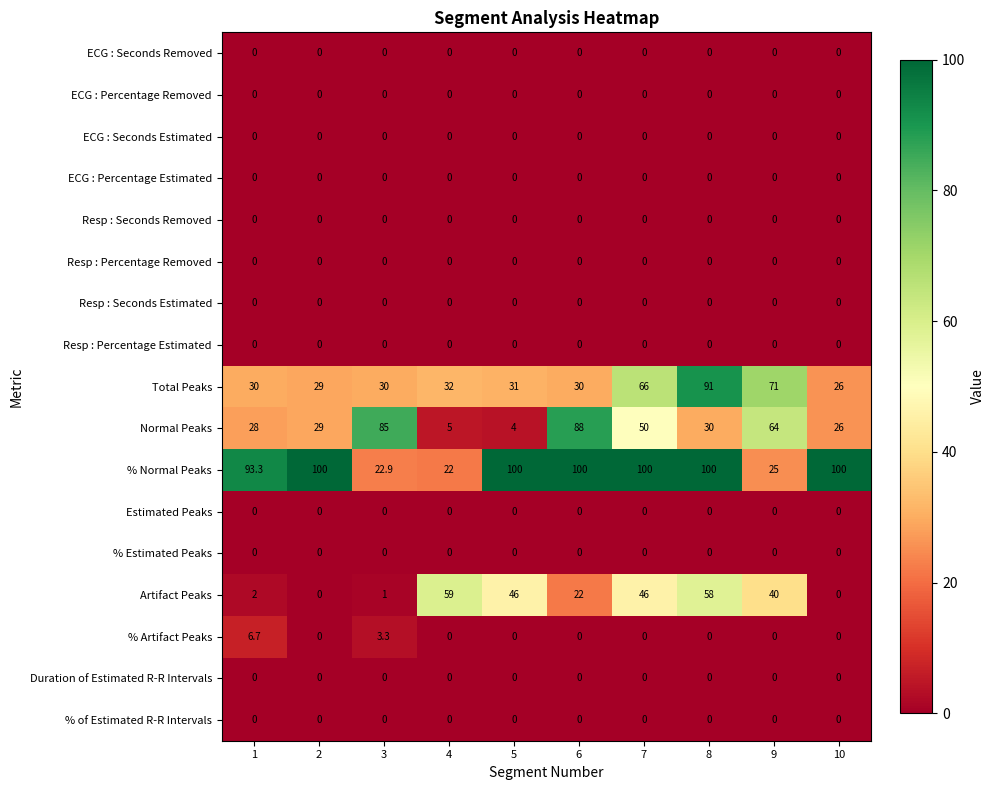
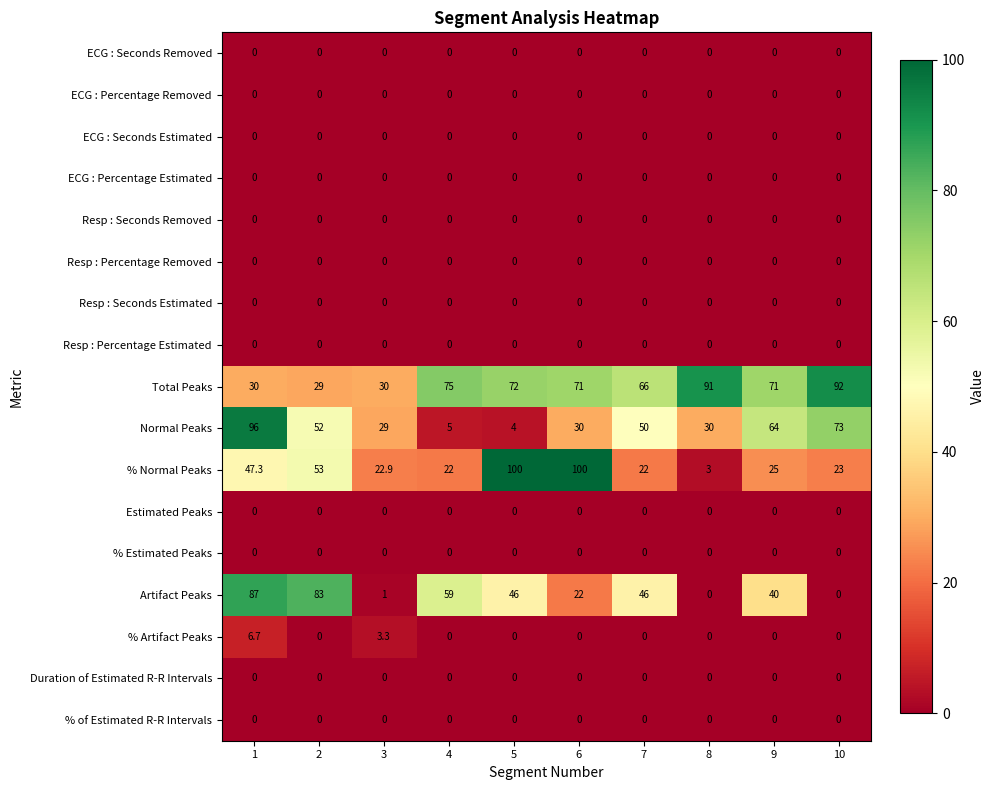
  {
    "ECG : Seconds Removed": {
      "1": 0,
      "2": 0,
      "3": 0,
      "4": 0,
      "5": 0,
      "6": 0,
      "7": 0,
      "8": 0,
      "9": 0,
      "10": 0
    },
    "ECG : Percentage Removed": {
      "1": 0,
      "2": 0,
      "3": 0,
      "4": 0,
      "5": 0,
      "6": 0,
      "7": 0,
      "8": 0,
      "9": 0,
      "10": 0
    },
    "ECG : Seconds Estimated": {
      "1": 0,
      "2": 0,
      "3": 0,
      "4": 0,
      "5": 0,
      "6": 0,
      "7": 0,
      "8": 0,
      "9": 0,
      "10": 0
    },
    "ECG : Percentage Estimated": {
      "1": 0,
      "2": 0,
      "3": 0,
      "4": 0,
      "5": 0,
      "6": 0,
      "7": 0,
      "8": 0,
      "9": 0,
      "10": 0
    },
    "Resp : Seconds Removed": {
      "1": 0,
      "2": 0,
      "3": 0,
      "4": 0,
      "5": 0,
      "6": 0,
      "7": 0,
      "8": 0,
      "9": 0,
      "10": 0
    },
    "Resp : Percentage Removed": {
      "1": 0,
      "2": 0,
      "3": 0,
      "4": 0,
      "5": 0,
      "6": 0,
      "7": 0,
      "8": 0,
      "9": 0,
      "10": 0
    },
    "Resp : Seconds Estimated": {
      "1": 0,
      "2": 0,
      "3": 0,
      "4": 0,
      "5": 0,
      "6": 0,
      "7": 0,
      "8": 0,
      "9": 0,
      "10": 0
    },
    "Resp : Percentage Estimated": {
      "1": 0,
      "2": 0,
      "3": 0,
      "4": 0,
      "5": 0,
      "6": 0,
      "7": 0,
      "8": 0,
      "9": 0,
      "10": 0
    },
    "Total Peaks": {
      "1": 30,
      "2": 29,
      "3": 30,
-     "4": 32,
-     "5": 31,
-     "6": 30,
+     "4": 75,
+     "5": 72,
+     "6": 71,
      "7": 66,
      "8": 91,
      "9": 71,
-     "10": 26
+     "10": 92
    },
    "Normal Peaks": {
-     "1": 28,
-     "2": 29,
-     "3": 85,
+     "1": 96,
+     "2": 52,
+     "3": 29,
      "4": 5,
      "5": 4,
-     "6": 88,
+     "6": 30,
      "7": 50,
      "8": 30,
      "9": 64,
-     "10": 26
+     "10": 73
    },
    "% Normal Peaks": {
-     "1": 93.3,
-     "2": 100,
+     "1": 47.3,
+     "2": 53,
      "3": 22.9,
      "4": 22,
      "5": 100,
      "6": 100,
-     "7": 100,
-     "8": 100,
+     "7": 22,
+     "8": 3,
      "9": 25,
-     "10": 100
+     "10": 23
    },
    "Estimated Peaks": {
      "1": 0,
      "2": 0,
      "3": 0,
      "4": 0,
      "5": 0,
      "6": 0,
      "7": 0,
      "8": 0,
      "9": 0,
      "10": 0
    },
    "% Estimated Peaks": {
      "1": 0,
      "2": 0,
      "3": 0,
      "4": 0,
      "5": 0,
      "6": 0,
      "7": 0,
      "8": 0,
      "9": 0,
      "10": 0
    },
    "Artifact Peaks": {
-     "1": 2,
-     "2": 0,
+     "1": 87,
+     "2": 83,
      "3": 1,
      "4": 59,
      "5": 46,
      "6": 22,
      "7": 46,
-     "8": 58,
+     "8": 0,
      "9": 40,
      "10": 0
    },
    "% Artifact Peaks": {
      "1": 6.7,
      "2": 0,
      "3": 3.3,
      "4": 0,
      "5": 0,
      "6": 0,
      "7": 0,
      "8": 0,
      "9": 0,
      "10": 0
    },
    "Duration of Estimated R-R Intervals": {
      "1": 0,
      "2": 0,
      "3": 0,
      "4": 0,
      "5": 0,
      "6": 0,
      "7": 0,
      "8": 0,
      "9": 0,
      "10": 0
    },
    "% of Estimated R-R Intervals": {
      "1": 0,
      "2": 0,
      "3": 0,
      "4": 0,
      "5": 0,
      "6": 0,
      "7": 0,
      "8": 0,
      "9": 0,
      "10": 0
    }
  }
